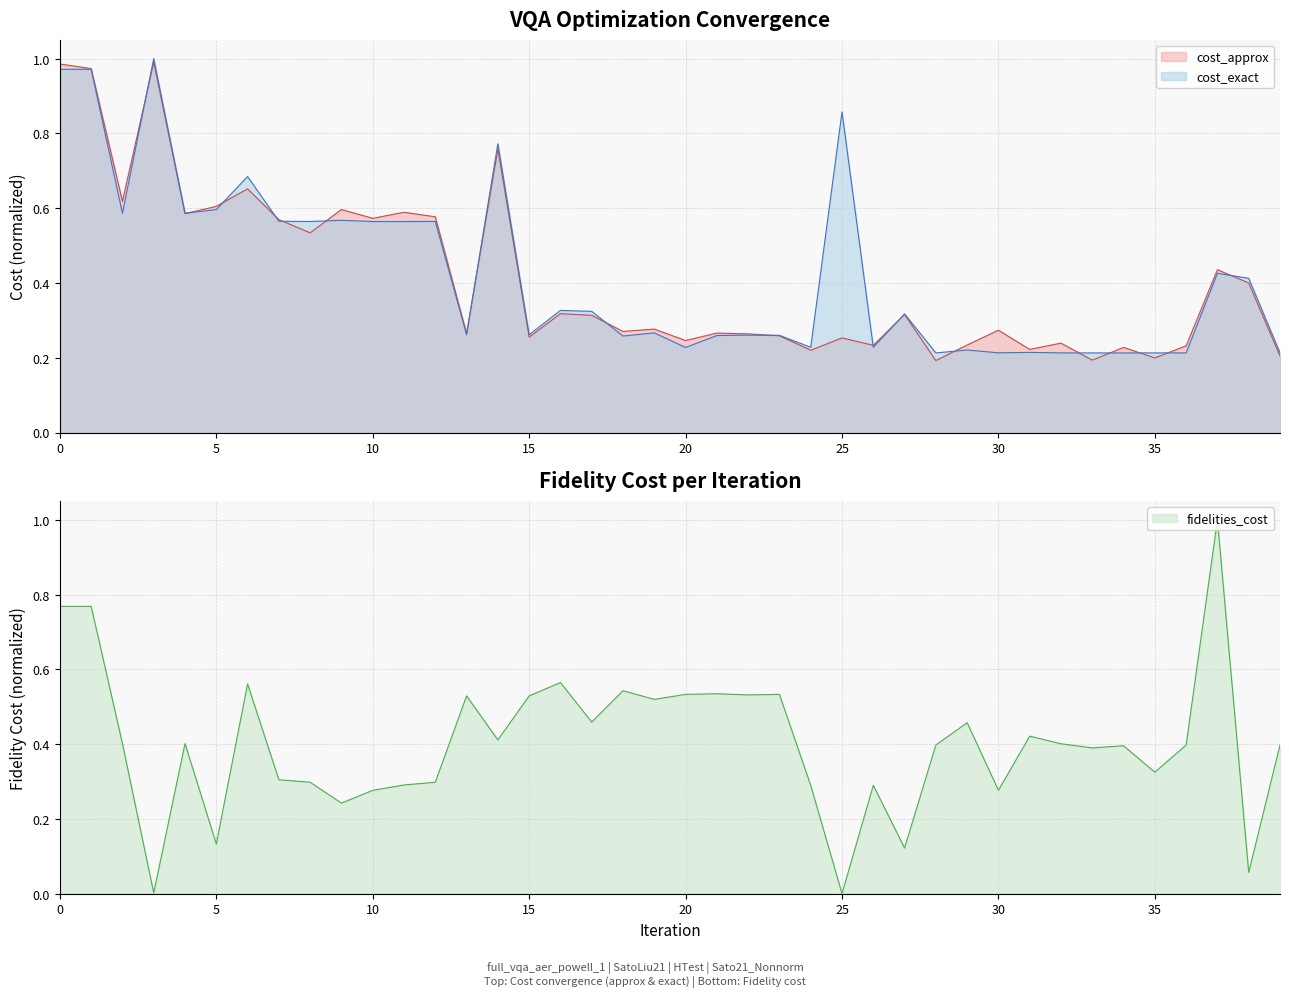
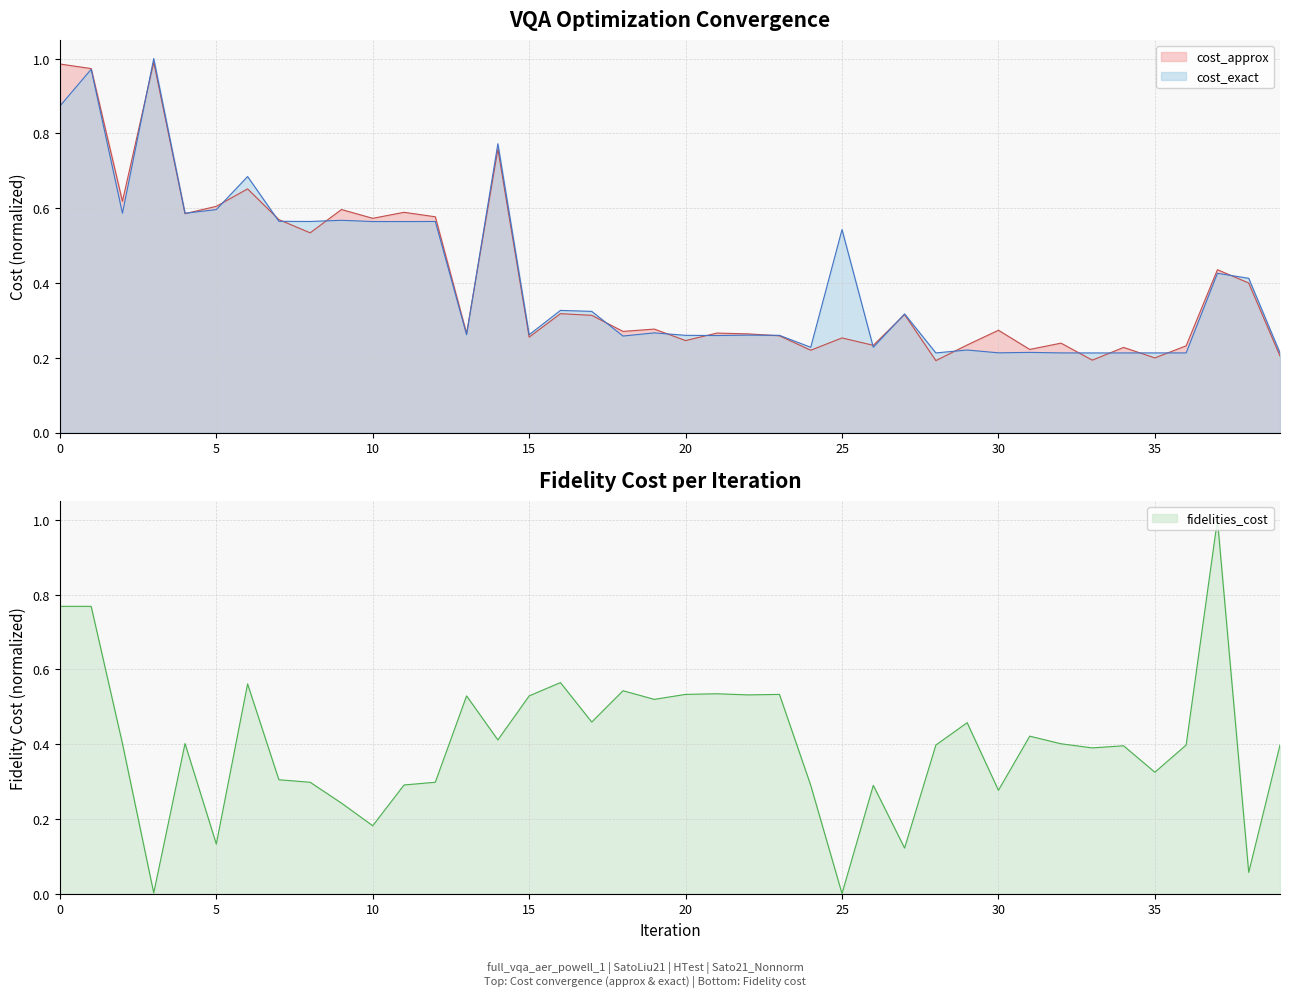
  {
    "VQA Optimization Convergence": {
      "cost_approx": {
        "0": 0.99,
        "5": 0.60,
        "10": 0.57,
        "20": 0.25,
        "25": 0.25,
        "30": 0.27,
        "35": 0.20
      },
      "cost_exact": {
-       "0": 0.97,
+       "0": 0.87,
        "5": 0.60,
        "10": 0.56,
-       "20": 0.23,
-       "25": 0.86,
+       "20": 0.26,
+       "25": 0.54,
        "30": 0.21,
        "35": 0.21
      }
    },
    "Fidelity Cost per Iteration": {
      "0": 0.77,
      "5": 0.13,
-     "10": 0.28,
+     "10": 0.18,
      "15": 0.53,
      "20": 0.53,
      "25": 0.00,
      "30": 0.28,
      "35": 0.32
    }
  }
